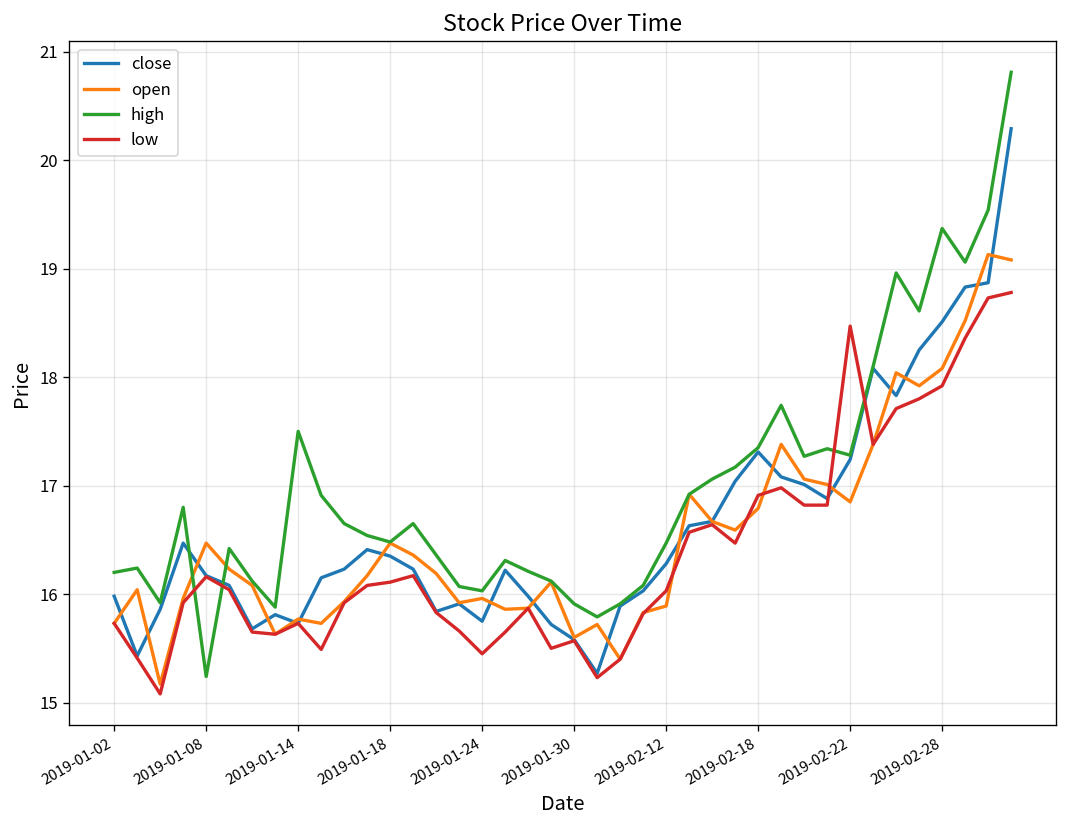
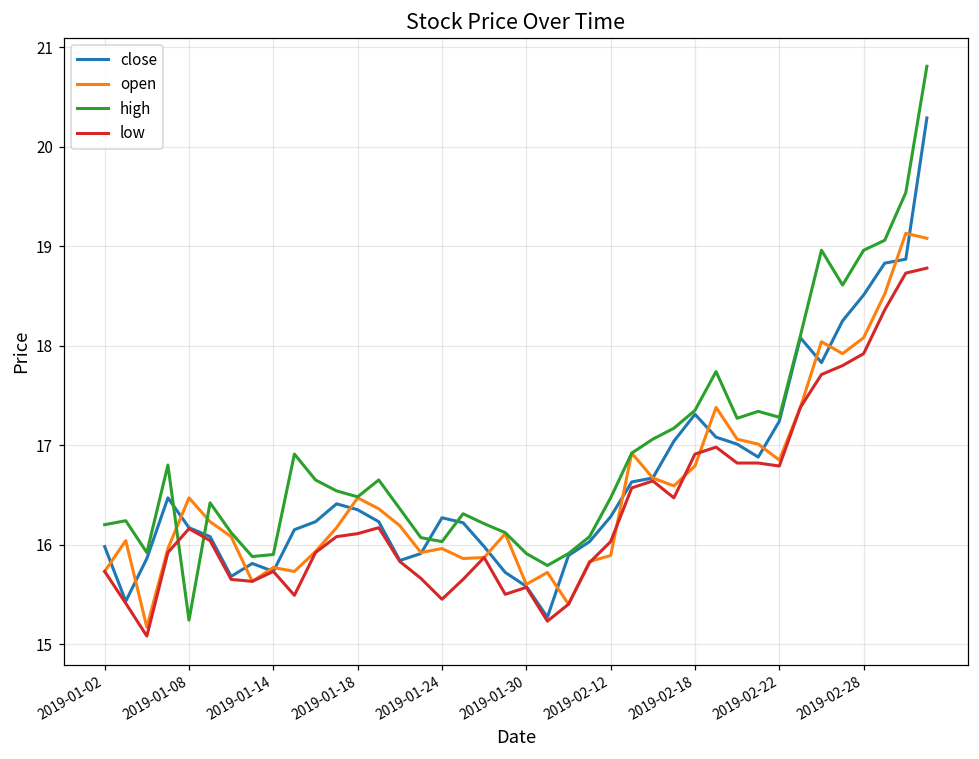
  {
    "close": {
      "2019-01-02": 16.0,
      "2019-01-18": 16.4,
-     "2019-01-24": 15.8,
+     "2019-01-24": 16.3,
      "2019-02-12": 16.3,
      "2019-02-18": 17.3,
      "2019-02-22": 17.2,
      "2019-02-28": 18.5
    },
    "open": {
      "2019-01-08": 16.5,
      "2019-01-14": 15.8,
      "2019-01-24": 16.0,
      "2019-02-12": 15.9,
      "2019-02-18": 16.8,
      "2019-02-22": 16.9,
      "2019-02-28": 18.1
    },
    "high": {
      "2019-01-02": 16.2,
      "2019-01-08": 15.2,
-     "2019-01-14": 17.5,
+     "2019-01-14": 15.9,
      "2019-01-24": 16.0,
      "2019-01-30": 15.9,
      "2019-02-12": 16.5,
      "2019-02-18": 17.4,
      "2019-02-22": 17.3,
-     "2019-02-28": 19.4
+     "2019-02-28": 19.0
    },
    "low": {
      "2019-01-18": 16.1,
      "2019-01-24": 15.5,
      "2019-02-12": 16.0,
      "2019-02-18": 16.9,
-     "2019-02-22": 18.5,
+     "2019-02-22": 16.8,
      "2019-02-28": 17.9
    }
  }
